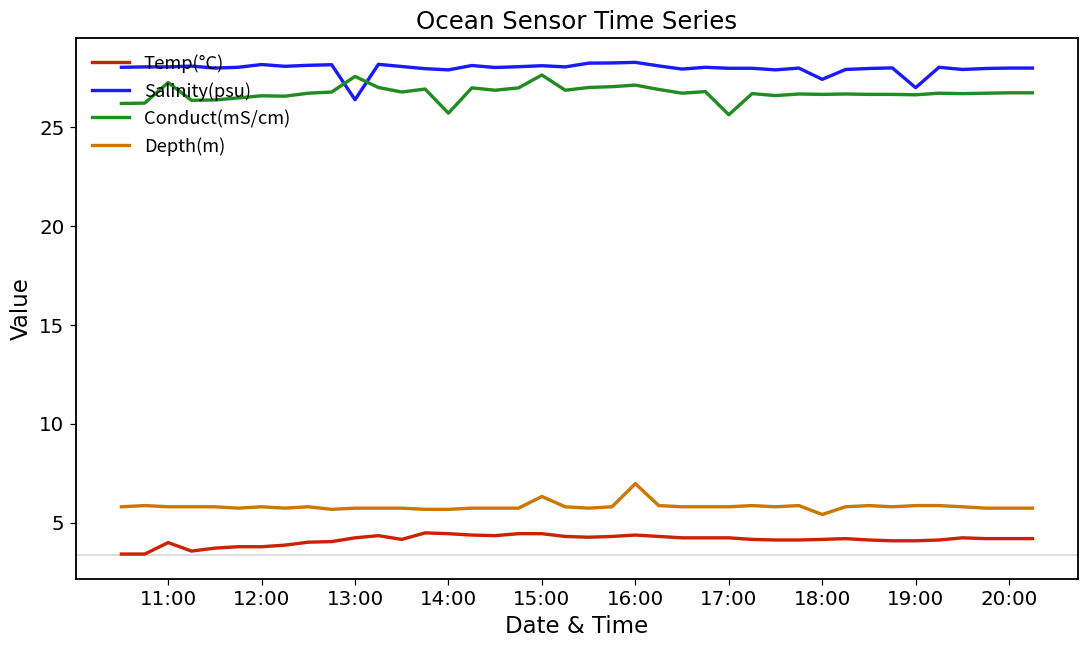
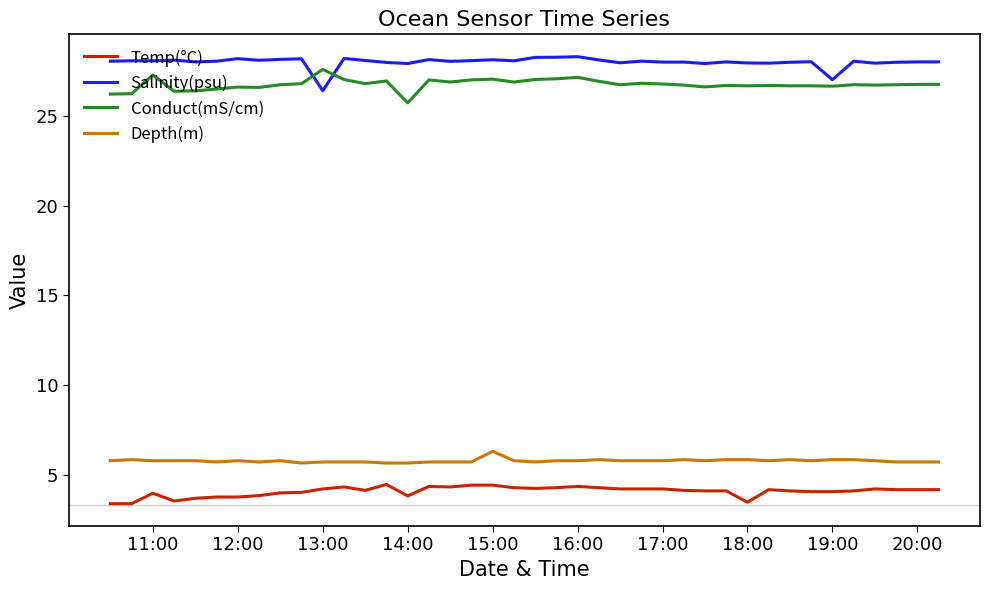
  {
    "Temp(°C)": {
      "11:00": 4.0,
      "12:00": 3.8,
      "13:00": 4.2,
-     "14:00": 4.5,
+     "14:00": 3.9,
      "15:00": 4.5,
      "16:00": 4.4,
      "17:00": 4.2,
-     "18:00": 4.2,
+     "18:00": 3.5,
      "19:00": 4.1,
      "20:00": 4.2
    },
    "Salinity(psu)": {
      "11:00": 28.1,
      "12:00": 28.2,
      "13:00": 26.4,
      "14:00": 27.9,
      "15:00": 28.1,
      "16:00": 28.3,
      "17:00": 28.0,
-     "18:00": 27.4,
+     "18:00": 27.9,
      "19:00": 27.0,
      "20:00": 28.0
    },
    "Conduct(mS/cm)": {
      "11:00": 27.3,
      "12:00": 26.6,
      "13:00": 27.6,
      "14:00": 25.7,
-     "15:00": 27.6,
+     "15:00": 27.0,
      "16:00": 27.1,
-     "17:00": 25.6,
+     "17:00": 26.8,
      "18:00": 26.7,
      "19:00": 26.6,
      "20:00": 26.7
    },
    "Depth(m)": {
      "11:00": 5.8,
      "12:00": 5.8,
      "13:00": 5.7,
      "14:00": 5.7,
      "15:00": 6.3,
-     "16:00": 7.0,
+     "16:00": 5.8,
      "17:00": 5.8,
-     "18:00": 5.4,
+     "18:00": 5.9,
      "19:00": 5.9,
      "20:00": 5.7
    }
  }
